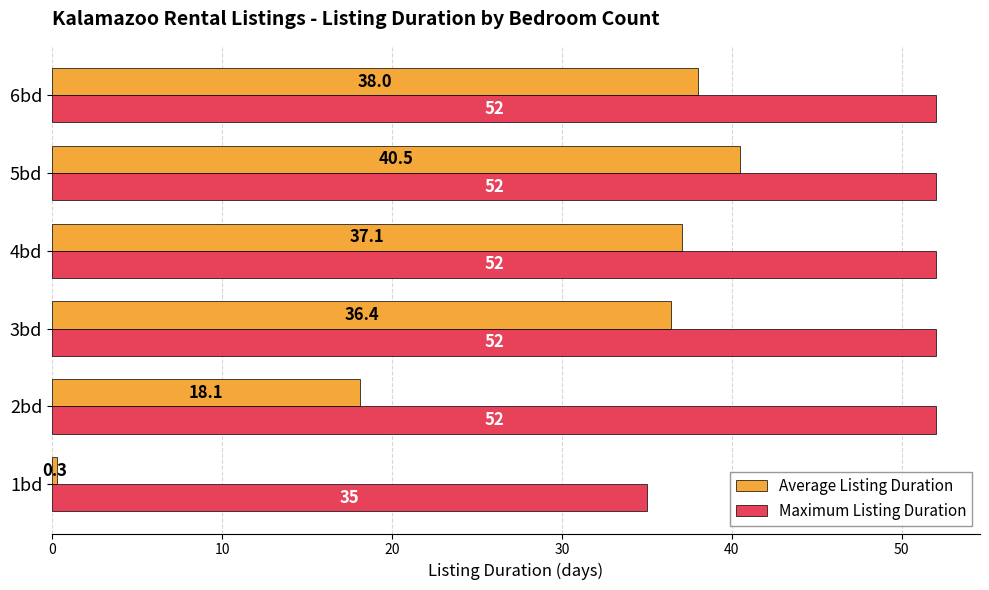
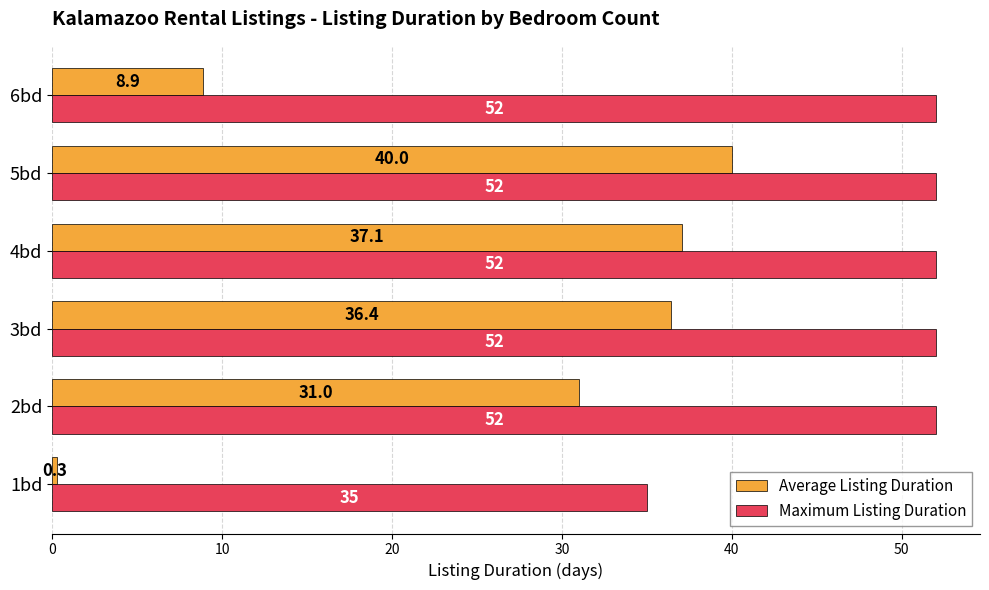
  {
    "Average Listing Duration": {
-     "6bd": 38.0,
-     "5bd": 40.5,
+     "6bd": 8.9,
+     "5bd": 40.0,
      "4bd": 37.1,
      "3bd": 36.4,
-     "2bd": 18.1,
+     "2bd": 31.0,
      "1bd": 0.3
    },
    "Maximum Listing Duration": {
      "6bd": 52,
      "5bd": 52,
      "4bd": 52,
      "3bd": 52,
      "2bd": 52,
      "1bd": 35
    }
  }
